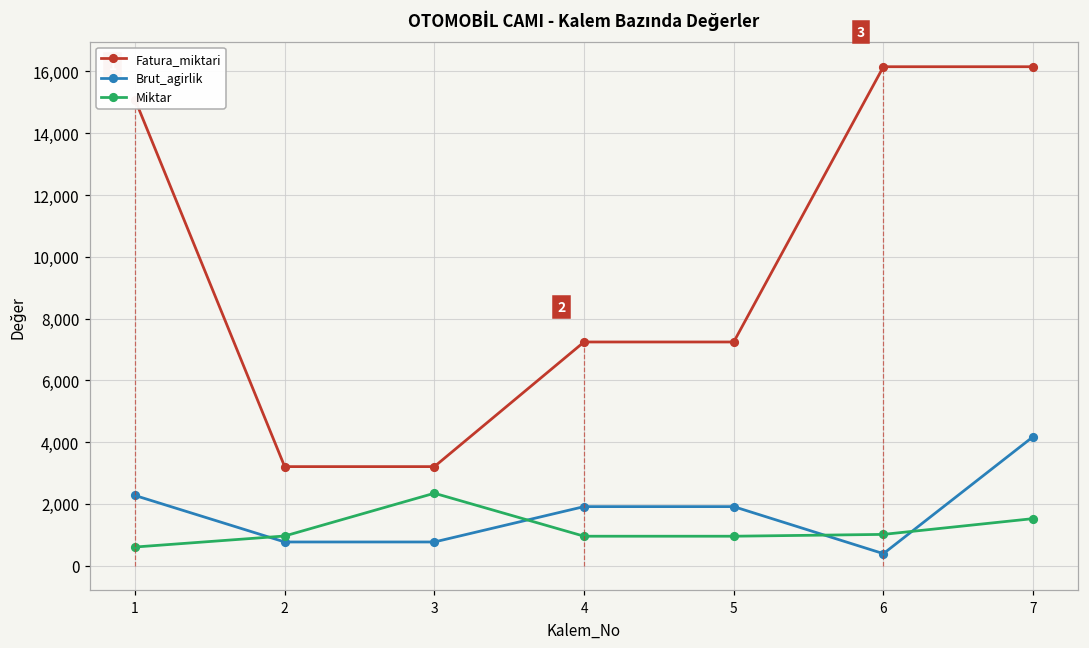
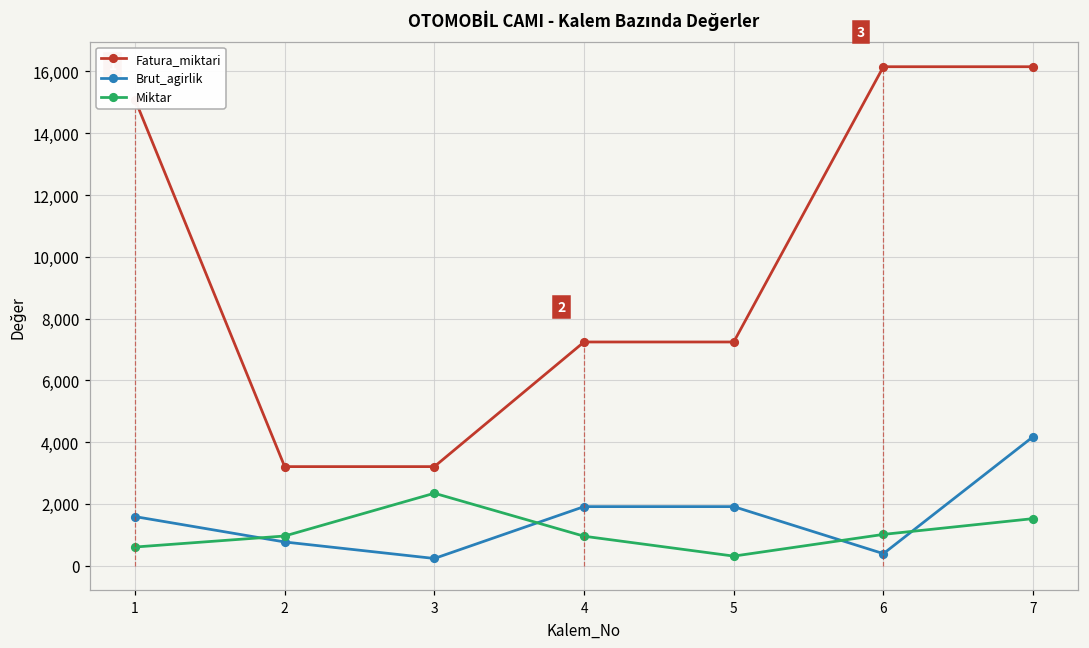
  {
    "Brut_agirlik": {
-     "1": "2,300",
+     "1": "1,600",
      "2": "800",
-     "3": "800",
+     "3": "200",
      "4": "1,900",
      "5": "1,900",
      "6": "400",
      "7": "4,200"
    },
    "Miktar": {
      "1": "600",
      "2": "1,000",
      "3": "2,300",
      "4": "1,000",
-     "5": "1,000",
+     "5": "300",
      "6": "1,000",
      "7": "1,500"
    }
  }
